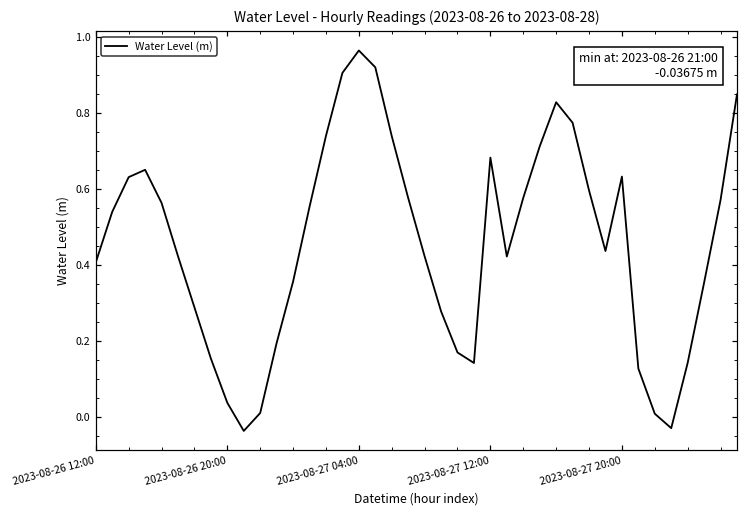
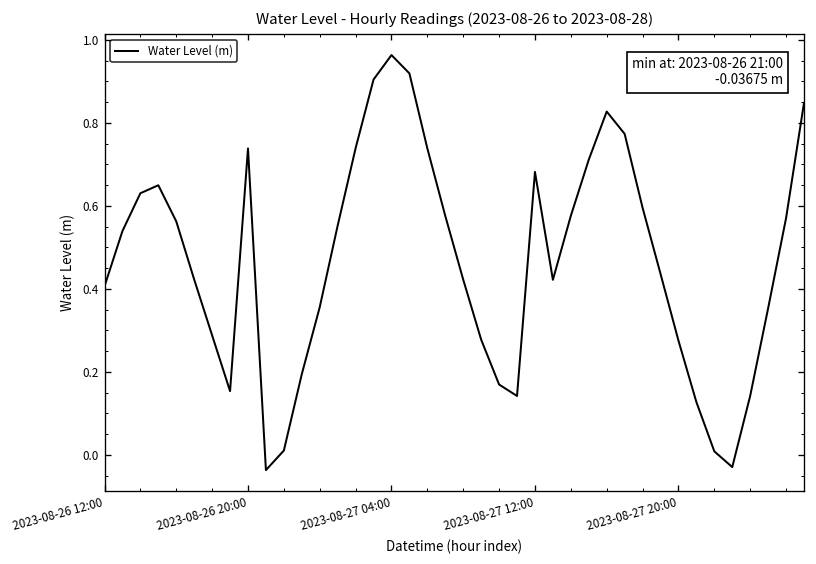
  {
    "2023-08-26 12:00": 0.41,
-   "2023-08-26 20:00": 0.04,
+   "2023-08-26 20:00": 0.74,
    "2023-08-27 04:00": 0.96,
    "2023-08-27 12:00": 0.68,
-   "2023-08-27 20:00": 0.63
+   "2023-08-27 20:00": 0.28
  }
